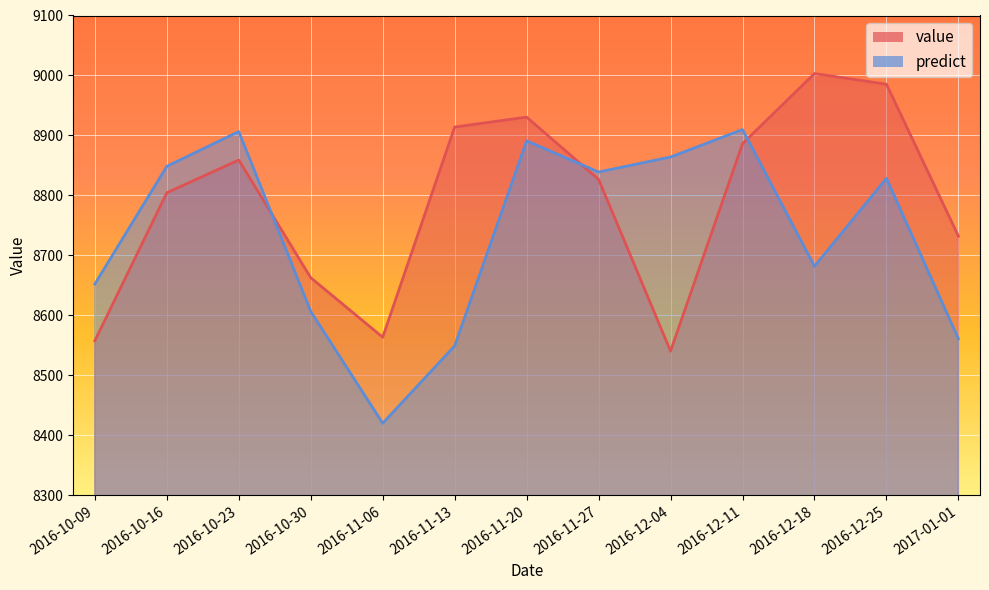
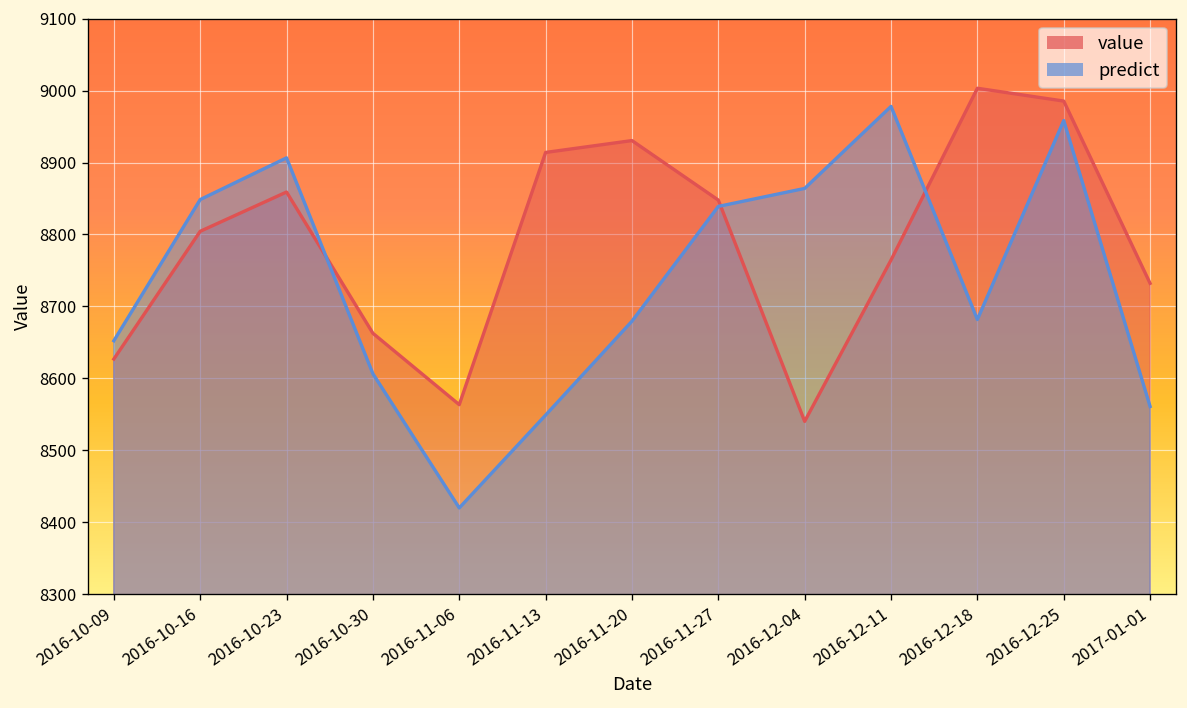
  {
    "value": {
-     "2016-10-09": 8560,
+     "2016-10-09": 8630,
      "2016-10-16": 8800,
      "2016-10-23": 8860,
      "2016-10-30": 8660,
      "2016-11-06": 8560,
      "2016-11-13": 8910,
      "2016-11-20": 8930,
-     "2016-11-27": 8830,
+     "2016-11-27": 8850,
      "2016-12-04": 8540,
-     "2016-12-11": 8890,
+     "2016-12-11": 8760,
      "2016-12-18": 9000,
      "2016-12-25": 8990,
      "2017-01-01": 8730
    },
    "predict": {
      "2016-10-09": 8650,
      "2016-10-16": 8850,
      "2016-10-23": 8910,
      "2016-10-30": 8610,
      "2016-11-06": 8420,
      "2016-11-13": 8550,
-     "2016-11-20": 8890,
+     "2016-11-20": 8680,
      "2016-11-27": 8840,
      "2016-12-04": 8860,
-     "2016-12-11": 8910,
+     "2016-12-11": 8980,
      "2016-12-18": 8680,
-     "2016-12-25": 8830,
+     "2016-12-25": 8960,
      "2017-01-01": 8560
    }
  }
